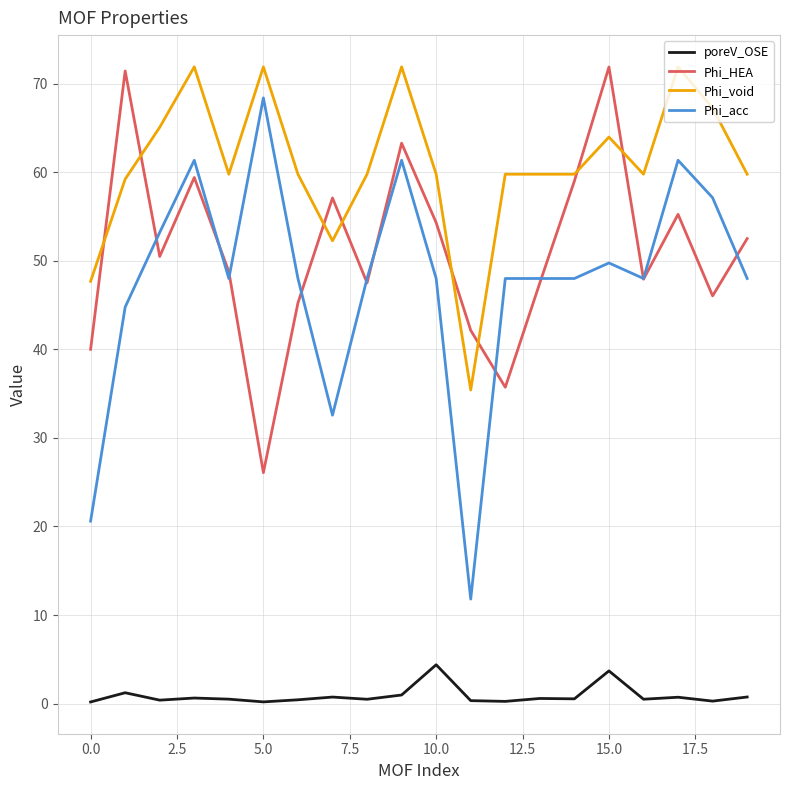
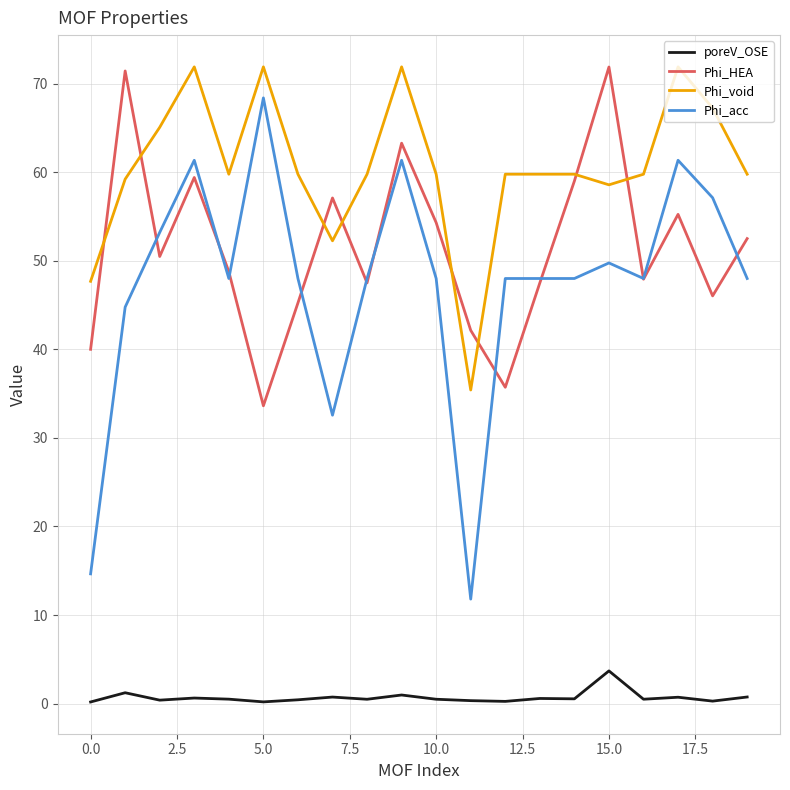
  {
    "poreV_OSE": {
      "0.0": 0,
      "5.0": 0,
-     "10.0": 4,
+     "10.0": 0,
      "15.0": 4
    },
    "Phi_HEA": {
      "0.0": 40,
-     "5.0": 26,
+     "5.0": 34,
      "10.0": 54,
      "15.0": 72
    },
    "Phi_void": {
      "0.0": 48,
      "5.0": 72,
      "10.0": 60,
-     "15.0": 64
+     "15.0": 59
    },
    "Phi_acc": {
-     "0.0": 21,
+     "0.0": 15,
      "5.0": 68,
      "10.0": 48,
      "15.0": 50
    }
  }
